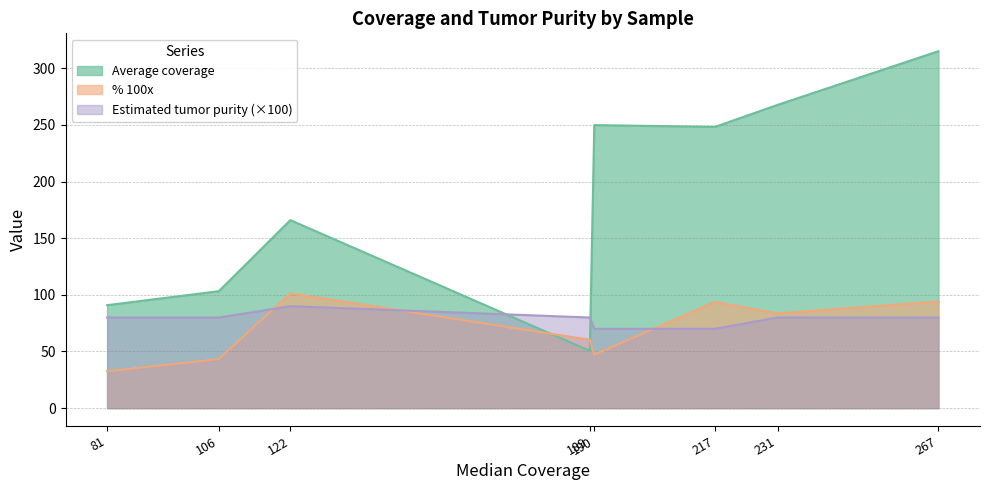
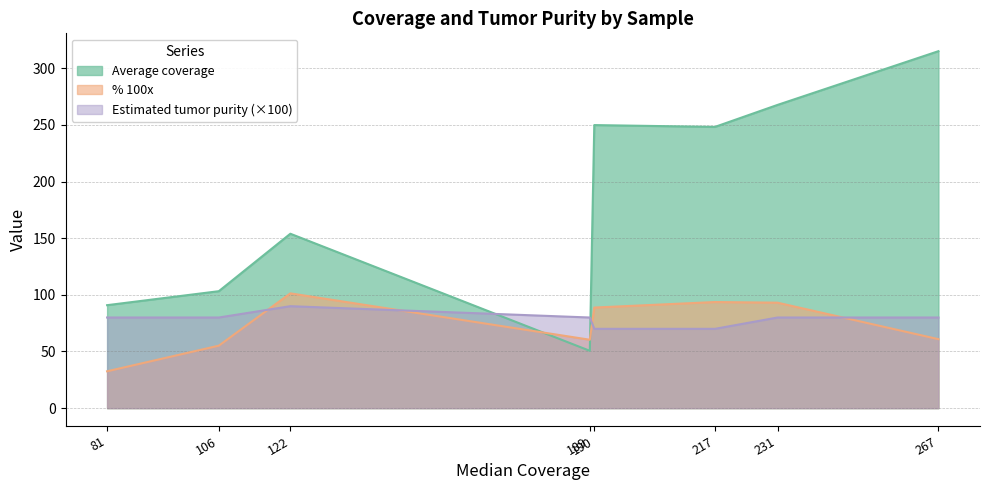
  {
    "Average coverage": {
      "81": 91,
      "106": 103,
-     "122": 166,
+     "122": 154,
      "189": 51,
      "190": 250,
      "217": 248,
      "231": 268,
      "267": 315
    },
    "% 100x": {
      "81": 33,
-     "106": 43,
+     "106": 55,
      "122": 101,
      "189": 60,
-     "190": 47,
+     "190": 89,
      "217": 94,
-     "231": 84,
-     "267": 94
+     "231": 93,
+     "267": 61
    },
    "Estimated tumor purity (×100)": {
      "81": 80,
      "106": 80,
      "122": 90,
      "189": 80,
      "190": 70,
      "217": 70,
      "231": 80,
      "267": 80
    }
  }
